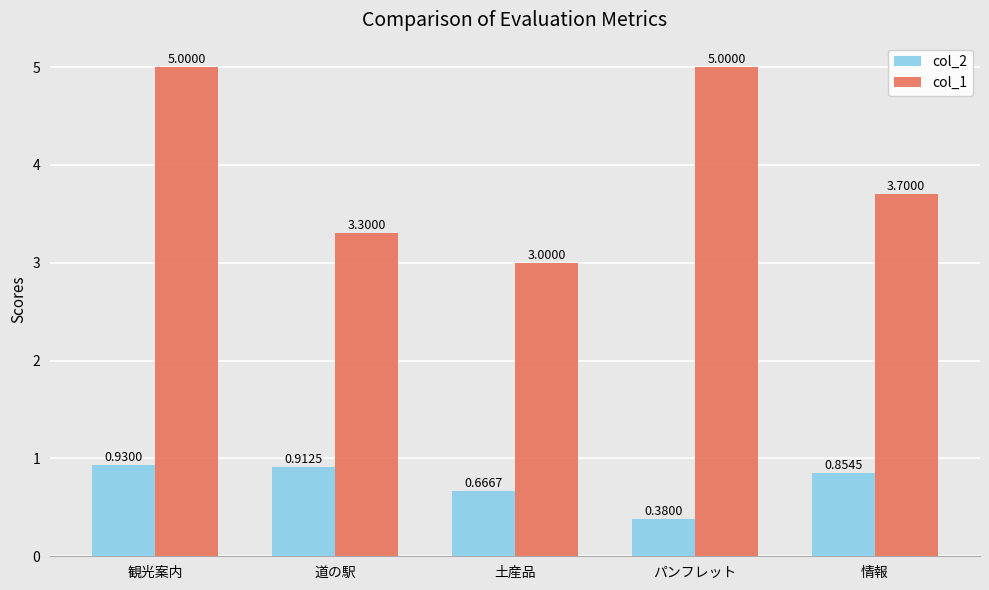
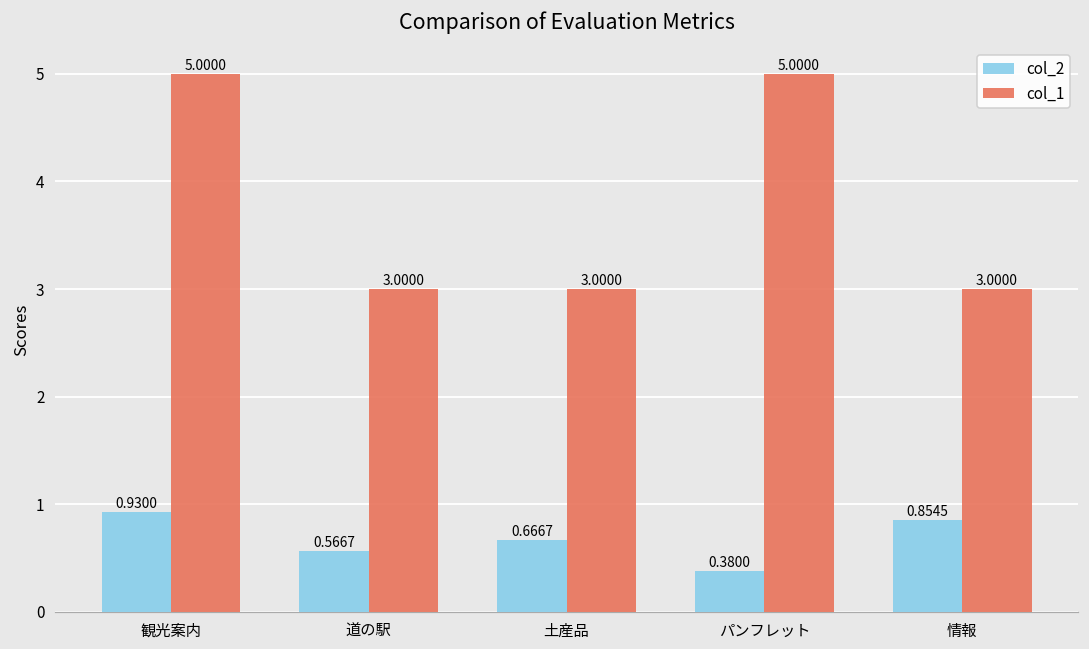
  {
    "col_2": {
      "観光案内": 0.9300,
-     "道の駅": 0.9125,
+     "道の駅": 0.5667,
      "土産品": 0.6667,
      "パンフレット": 0.3800,
      "情報": 0.8545
    },
    "col_1": {
      "観光案内": 5.0000,
-     "道の駅": 3.3000,
+     "道の駅": 3.0000,
      "土産品": 3.0000,
      "パンフレット": 5.0000,
-     "情報": 3.7000
+     "情報": 3.0000
    }
  }
